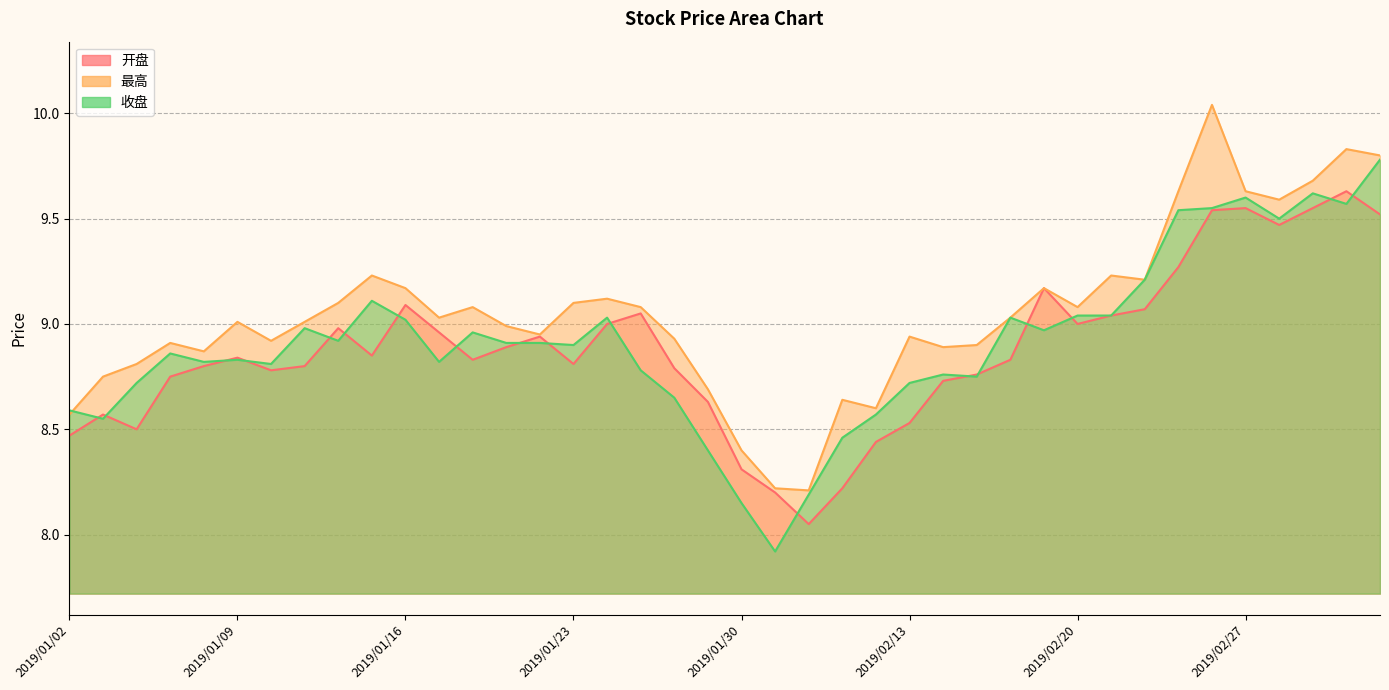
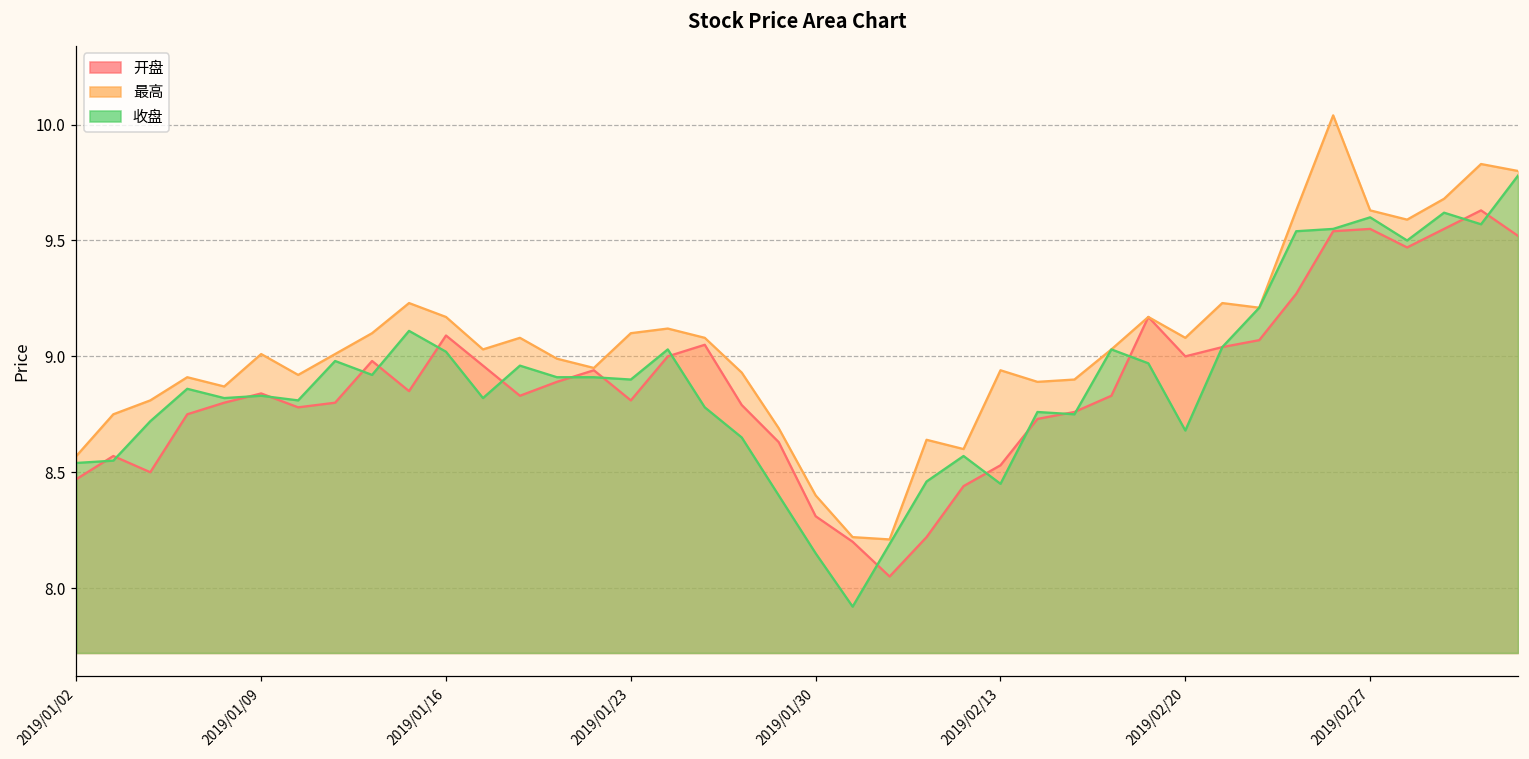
  {
    "收盘": {
-     "2019/01/02": 8.59,
+     "2019/01/02": 8.54,
      "2019/01/16": 9.02,
      "2019/01/23": 8.90,
      "2019/01/30": 8.15,
-     "2019/02/13": 8.72,
-     "2019/02/20": 9.04,
+     "2019/02/13": 8.45,
+     "2019/02/20": 8.68,
      "2019/02/27": 9.60
    }
  }
